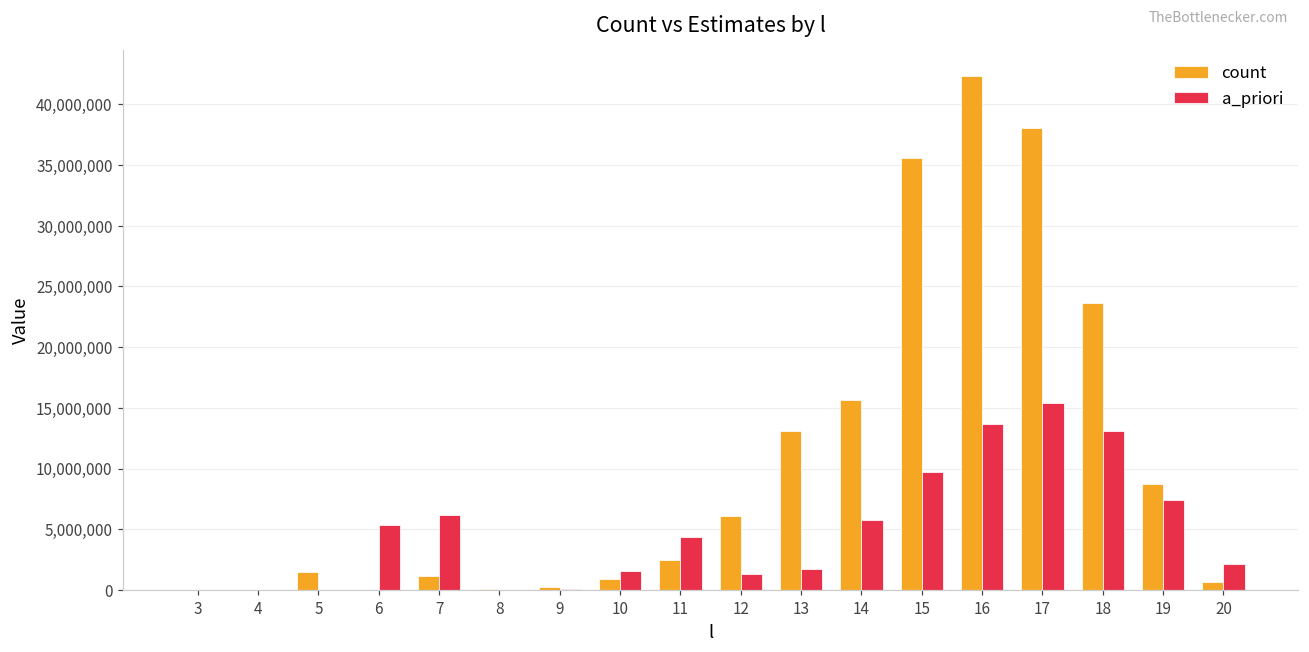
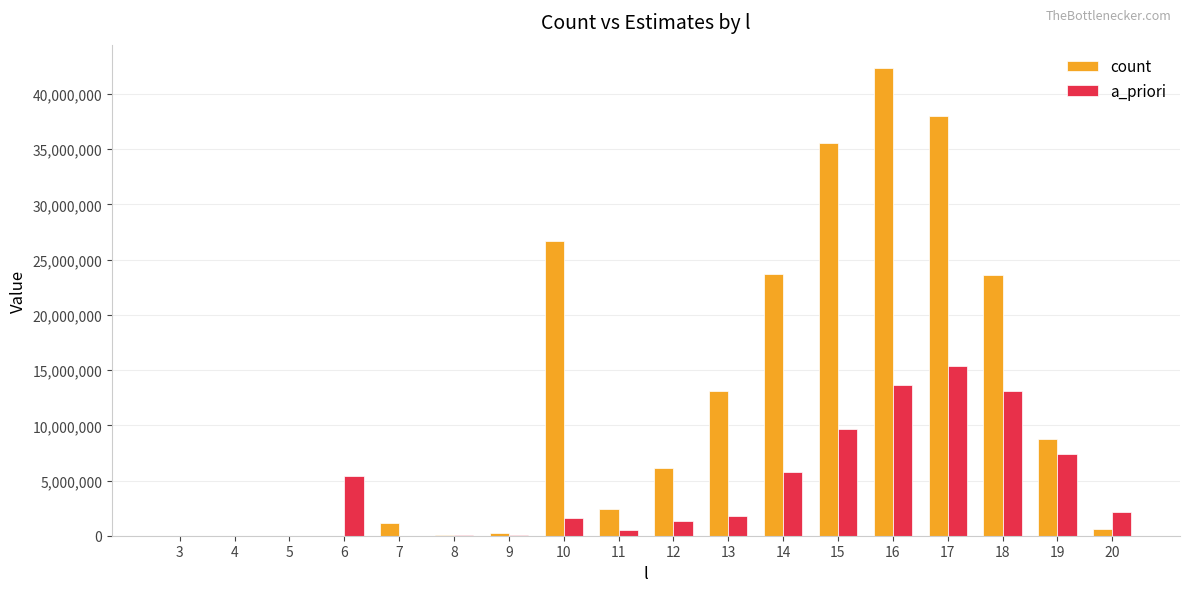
  {
    "count": {
-     "5": "1,500,000",
+     "5": "0",
      "7": "1,200,000",
      "9": "300,000",
-     "10": "900,000",
+     "10": "26,700,000",
      "11": "2,500,000",
      "12": "6,100,000",
      "13": "13,100,000",
-     "14": "15,700,000",
+     "14": "23,700,000",
      "15": "35,500,000",
      "16": "42,400,000",
      "17": "38,000,000",
      "18": "23,600,000",
      "19": "8,700,000",
      "20": "600,000"
    },
    "a_priori": {
      "6": "5,400,000",
-     "7": "6,200,000",
+     "7": "0",
      "10": "1,600,000",
-     "11": "4,400,000",
+     "11": "500,000",
      "12": "1,300,000",
      "13": "1,800,000",
      "14": "5,800,000",
      "15": "9,700,000",
      "16": "13,600,000",
      "17": "15,400,000",
      "18": "13,100,000",
      "19": "7,400,000",
      "20": "2,100,000"
    }
  }
